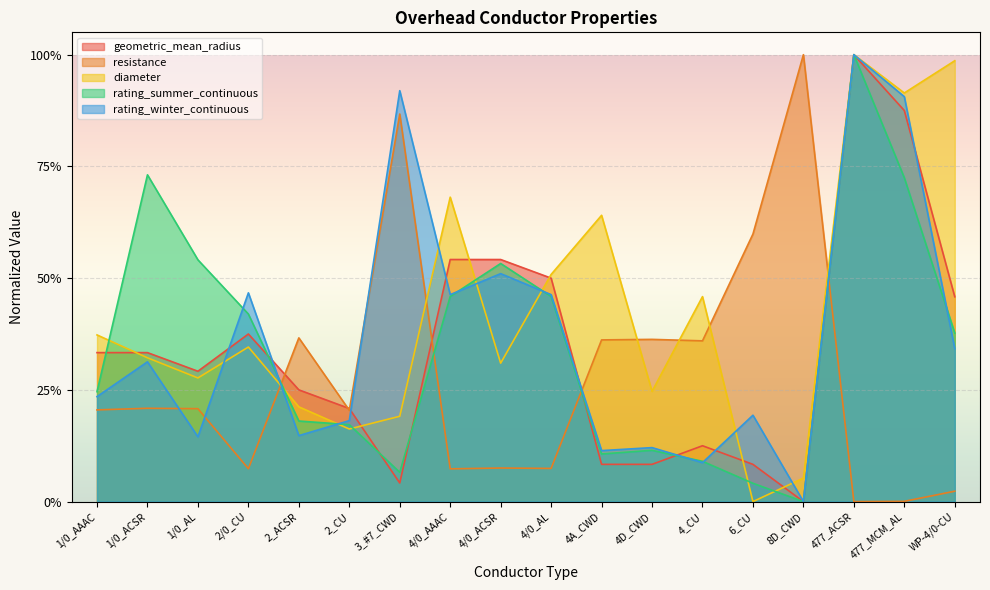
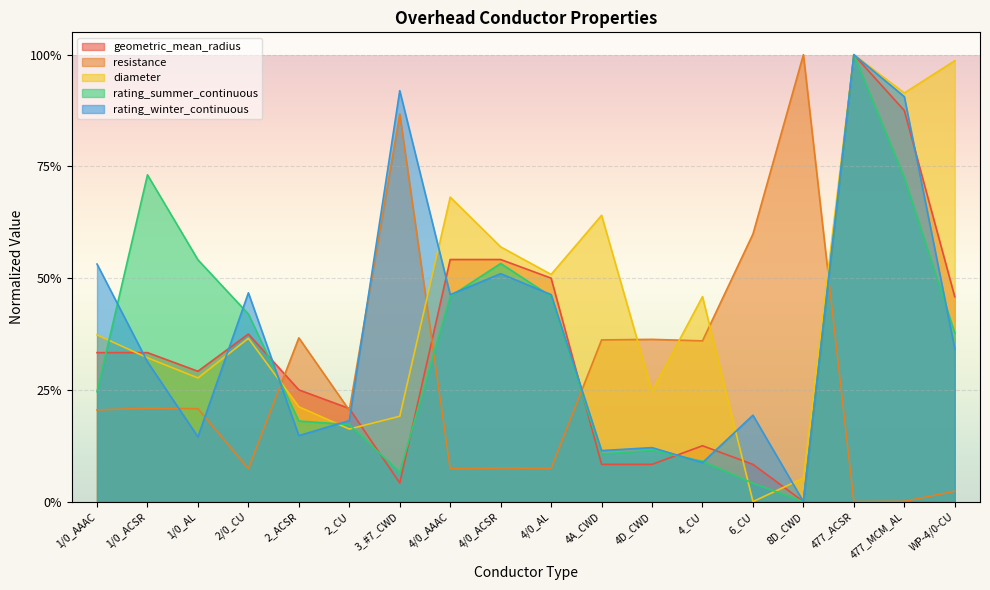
  {
    "diameter": {
      "1/0_AAAC": "37%",
      "1/0_ACSR": "32%",
      "1/0_AL": "28%",
-     "2/0_CU": "35%",
+     "2/0_CU": "37%",
      "2_ACSR": "21%",
      "2_CU": "16%",
      "3_#7_CWD": "19%",
      "4/0_AAAC": "68%",
-     "4/0_ACSR": "31%",
+     "4/0_ACSR": "57%",
      "4/0_AL": "51%",
      "4A_CWD": "64%",
      "4D_CWD": "25%",
      "4_CU": "46%",
      "6_CU": "0%",
      "8D_CWD": "5%",
      "477_MCM_AL": "91%",
      "WP-4/0-CU": "99%"
    },
    "rating_summer_continuous": {
      "1/0_AAAC": "25%",
      "1/0_ACSR": "73%",
      "1/0_AL": "54%",
      "2/0_CU": "42%",
      "2_ACSR": "18%",
      "2_CU": "17%",
      "3_#7_CWD": "7%",
      "4/0_ACSR": "53%",
      "4A_CWD": "11%",
      "4D_CWD": "11%",
      "6_CU": "4%",
      "477_MCM_AL": "72%",
      "WP-4/0-CU": "38%"
    },
    "rating_winter_continuous": {
-     "1/0_AAAC": "23%",
+     "1/0_AAAC": "53%",
      "1/0_ACSR": "31%",
      "1/0_AL": "14%",
      "2/0_CU": "47%",
      "2_ACSR": "15%",
      "2_CU": "18%",
      "3_#7_CWD": "92%",
      "4/0_ACSR": "51%",
      "4A_CWD": "11%",
      "4D_CWD": "12%",
      "6_CU": "19%",
      "477_MCM_AL": "91%",
      "WP-4/0-CU": "34%"
    }
  }
